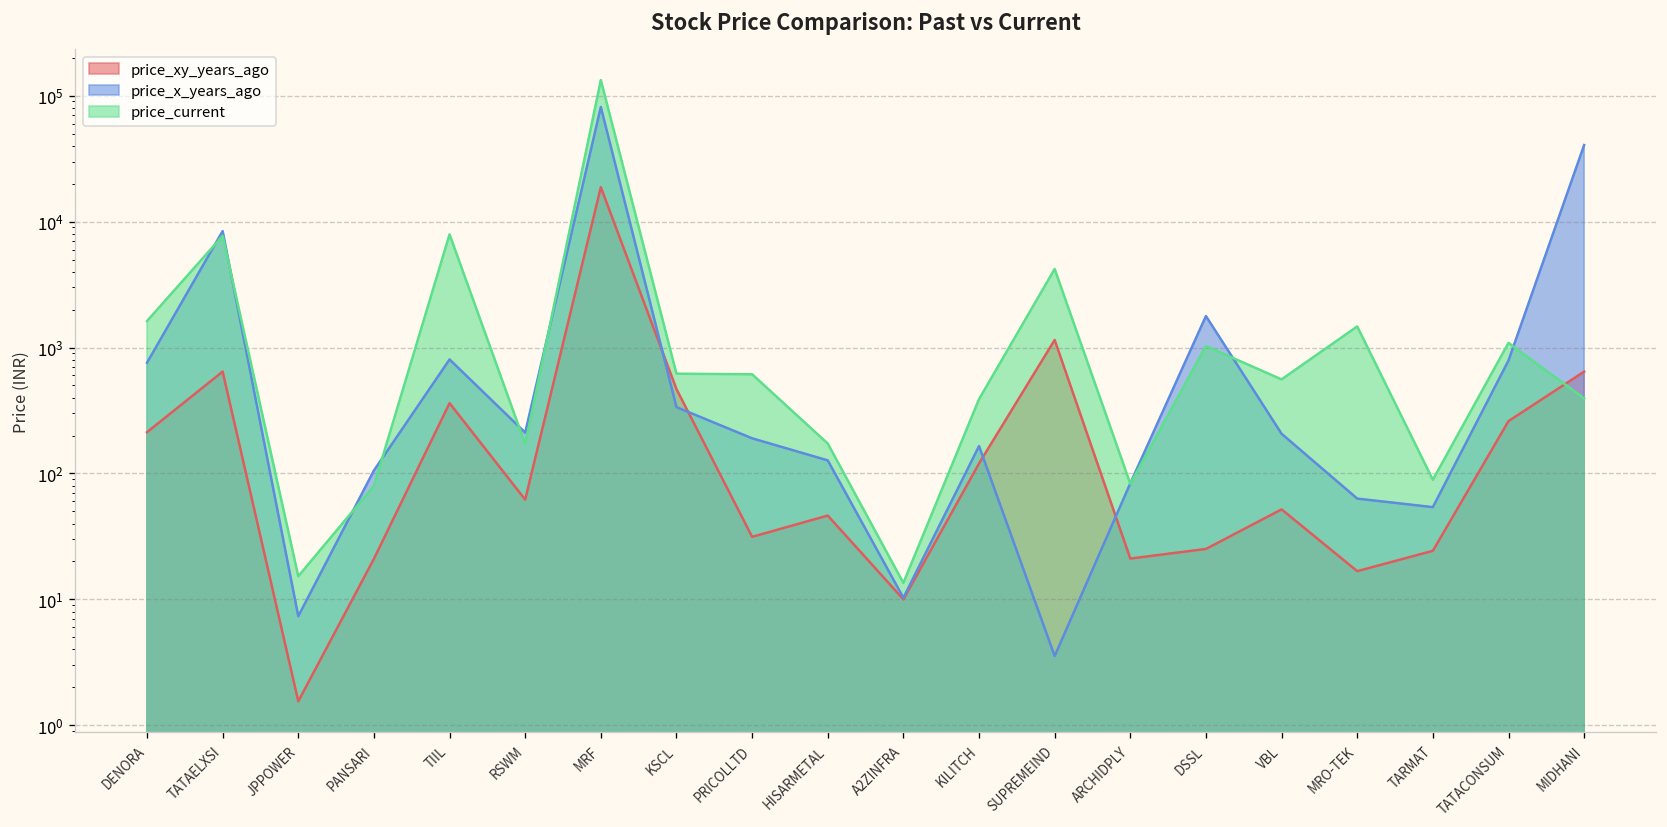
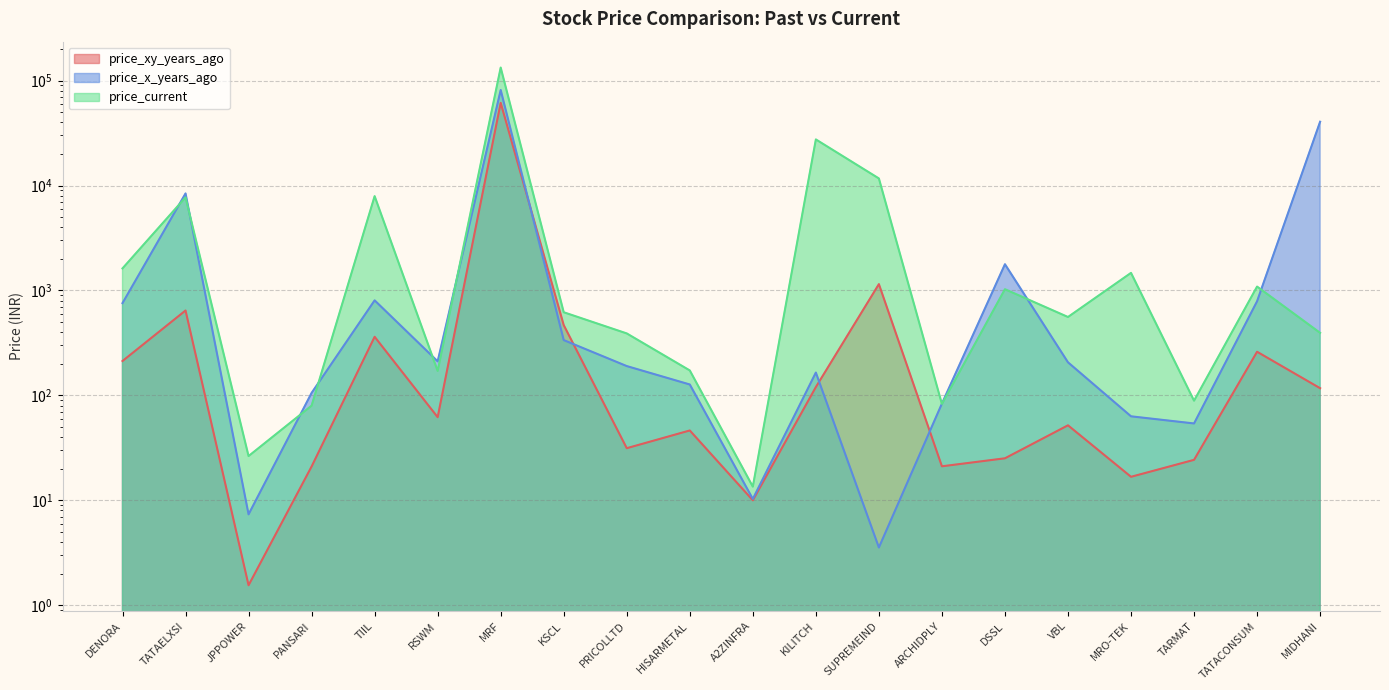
  {
    "price_xy_years_ago": {
      "DENORA": 210,
      "TATAELXSI": 600,
      "JPPOWER": 1.6,
      "PANSARI": 21,
      "TIIL": 360,
      "RSWM": 60,
-     "MRF": 19000,
+     "MRF": 60000,
      "KSCL": 500,
      "PRICOLLTD": 31,
      "HISARMETAL": 50,
      "KILITCH": 120,
      "SUPREMEIND": 1100,
      "ARCHIDPLY": 21,
      "DSSL": 25,
      "VBL": 50,
      "MRO-TEK": 17,
      "TARMAT": 24,
      "TATACONSUM": 260,
-     "MIDHANI": 600
+     "MIDHANI": 120
    },
    "price_x_years_ago": {
      "DENORA": 800,
      "TATAELXSI": 8000,
      "JPPOWER": 7,
      "PANSARI": 110,
      "TIIL": 800,
      "RSWM": 210,
      "MRF": 80000,
      "KSCL": 340,
      "PRICOLLTD": 190,
      "HISARMETAL": 130,
      "KILITCH": 170,
      "SUPREMEIND": 3.6,
      "DSSL": 1800,
      "VBL": 210,
      "MRO-TEK": 60,
      "TARMAT": 50,
      "TATACONSUM": 800,
      "MIDHANI": 41000
    },
    "price_current": {
      "DENORA": 1600,
      "TATAELXSI": 8000,
-     "JPPOWER": 15,
+     "JPPOWER": 26,
      "PANSARI": 80,
      "TIIL": 8000,
      "RSWM": 170,
      "MRF": 130000,
      "KSCL": 600,
-     "PRICOLLTD": 600,
+     "PRICOLLTD": 390,
      "HISARMETAL": 170,
      "A2ZINFRA": 14,
-     "KILITCH": 390,
-     "SUPREMEIND": 4200,
+     "KILITCH": 28000,
+     "SUPREMEIND": 12000,
      "DSSL": 1000,
      "VBL": 600,
      "MRO-TEK": 1500,
      "TARMAT": 90,
      "TATACONSUM": 1100,
      "MIDHANI": 390
    }
  }
